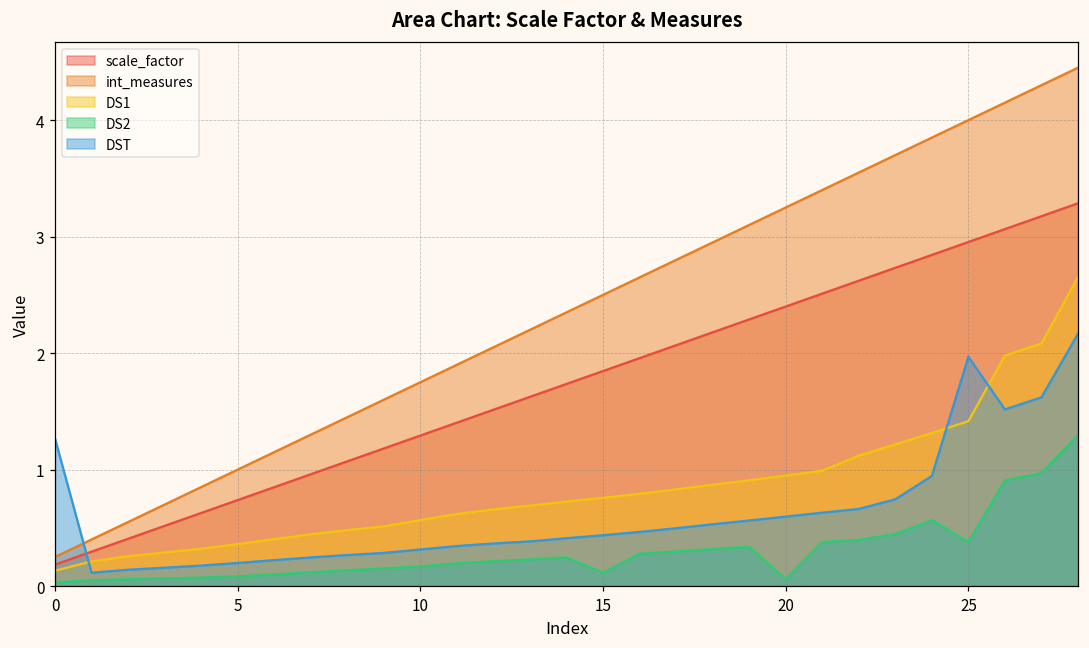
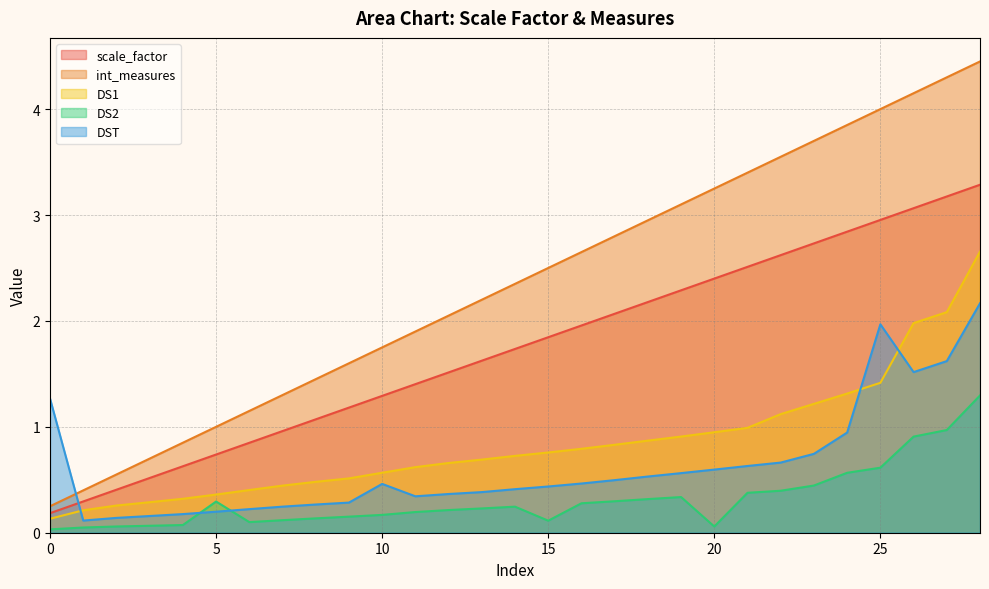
  {
    "DS2": {
      "0": 0.03,
-     "5": 0.08,
+     "5": 0.29,
      "10": 0.17,
      "15": 0.11,
      "20": 0.06,
-     "25": 0.38
+     "25": 0.61
    },
    "DST": {
      "0": 1.27,
      "5": 0.20,
-     "10": 0.31,
+     "10": 0.46,
      "15": 0.44,
      "20": 0.60,
      "25": 1.97
    }
  }
